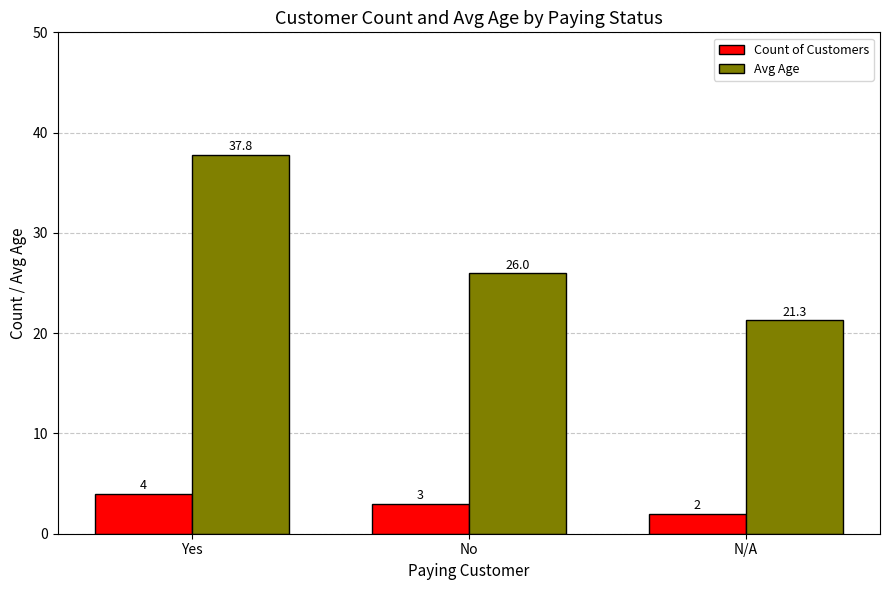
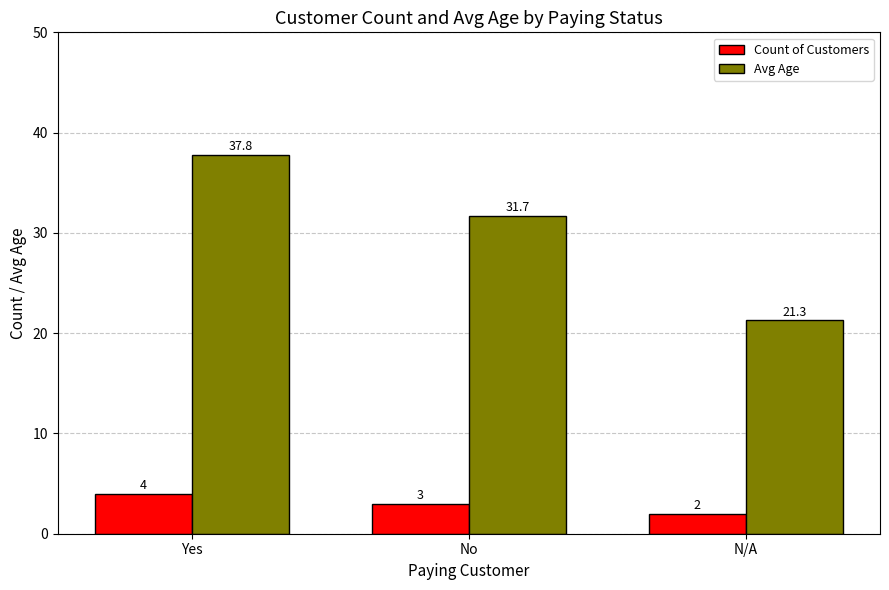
  {
    "Count of Customers": {
      "Yes": 4,
      "No": 3,
      "N/A": 2
    },
    "Avg Age": {
      "Yes": 37.8,
-     "No": 26.0,
+     "No": 31.7,
      "N/A": 21.3
    }
  }
